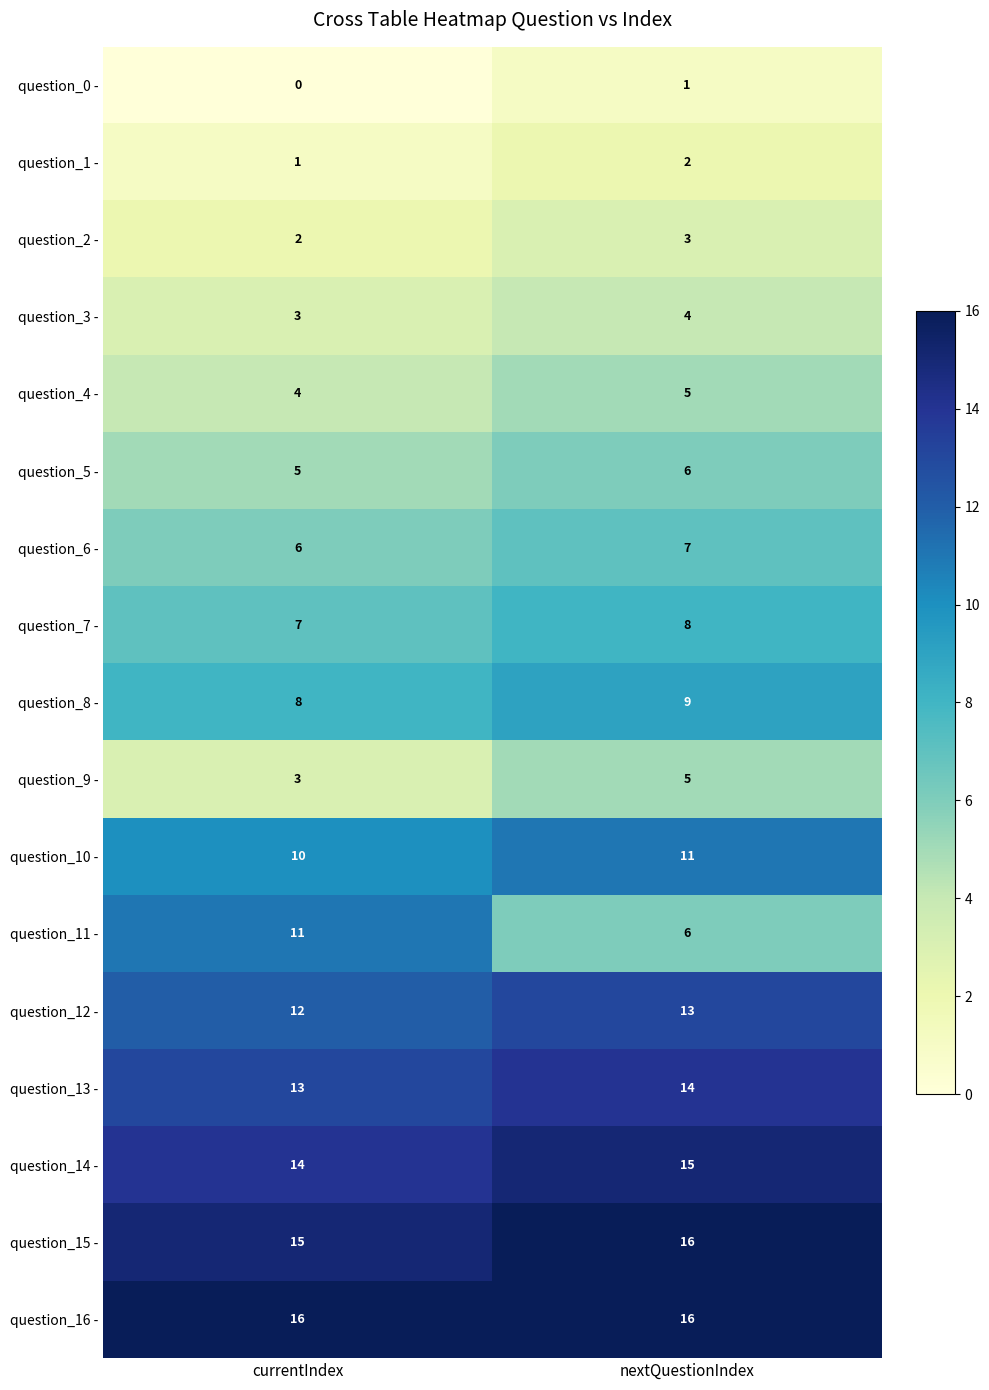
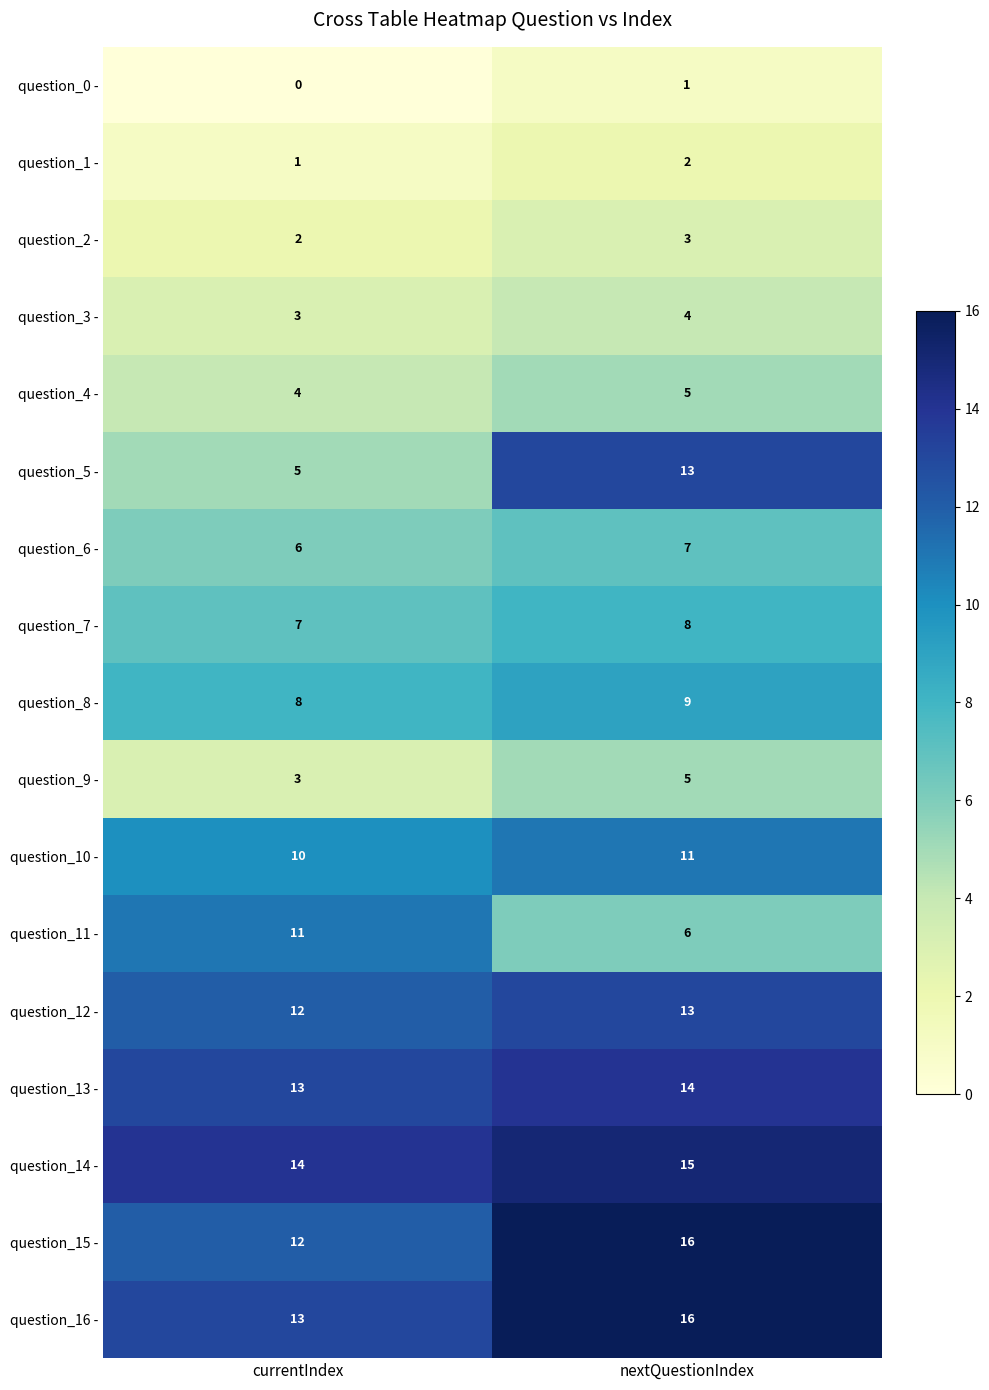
  {
    "question_0 -": {
      "currentIndex": 0,
      "nextQuestionIndex": 1
    },
    "question_1 -": {
      "currentIndex": 1,
      "nextQuestionIndex": 2
    },
    "question_2 -": {
      "currentIndex": 2,
      "nextQuestionIndex": 3
    },
    "question_3 -": {
      "currentIndex": 3,
      "nextQuestionIndex": 4
    },
    "question_4 -": {
      "currentIndex": 4,
      "nextQuestionIndex": 5
    },
    "question_5 -": {
      "currentIndex": 5,
-     "nextQuestionIndex": 6
+     "nextQuestionIndex": 13
    },
    "question_6 -": {
      "currentIndex": 6,
      "nextQuestionIndex": 7
    },
    "question_7 -": {
      "currentIndex": 7,
      "nextQuestionIndex": 8
    },
    "question_8 -": {
      "currentIndex": 8,
      "nextQuestionIndex": 9
    },
    "question_9 -": {
      "currentIndex": 3,
      "nextQuestionIndex": 5
    },
    "question_10 -": {
      "currentIndex": 10,
      "nextQuestionIndex": 11
    },
    "question_11 -": {
      "currentIndex": 11,
      "nextQuestionIndex": 6
    },
    "question_12 -": {
      "currentIndex": 12,
      "nextQuestionIndex": 13
    },
    "question_13 -": {
      "currentIndex": 13,
      "nextQuestionIndex": 14
    },
    "question_14 -": {
      "currentIndex": 14,
      "nextQuestionIndex": 15
    },
    "question_15 -": {
-     "currentIndex": 15,
+     "currentIndex": 12,
      "nextQuestionIndex": 16
    },
    "question_16 -": {
-     "currentIndex": 16,
+     "currentIndex": 13,
      "nextQuestionIndex": 16
    }
  }
